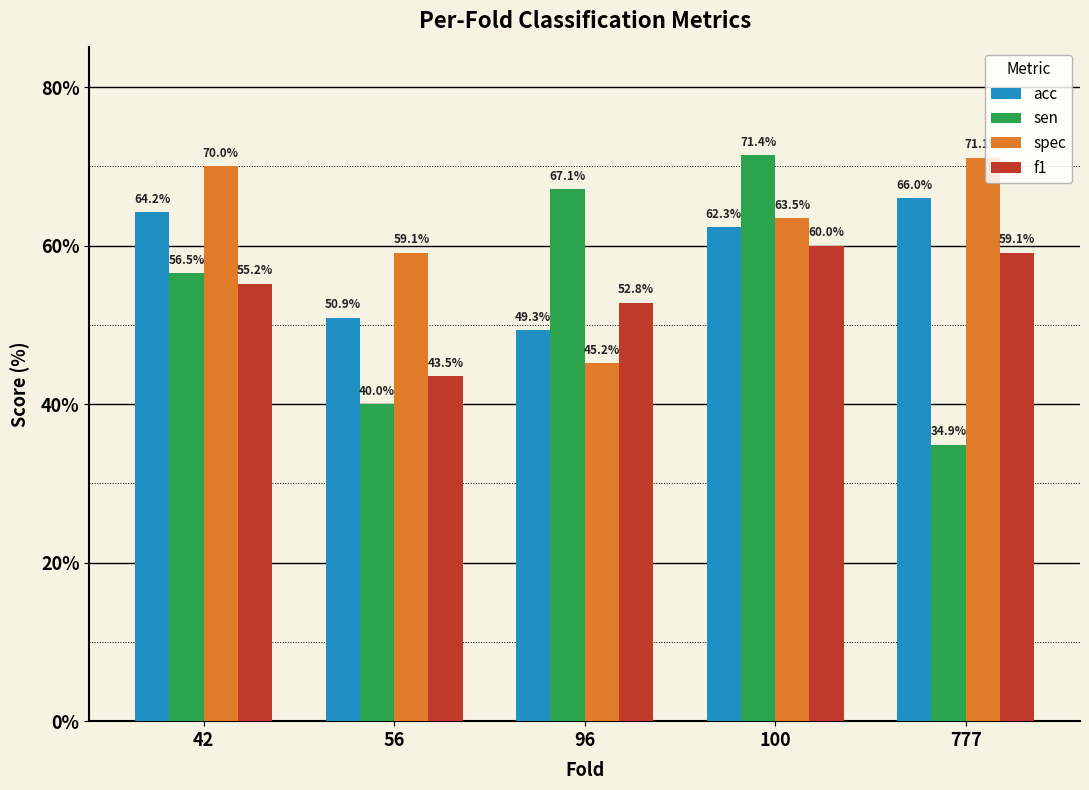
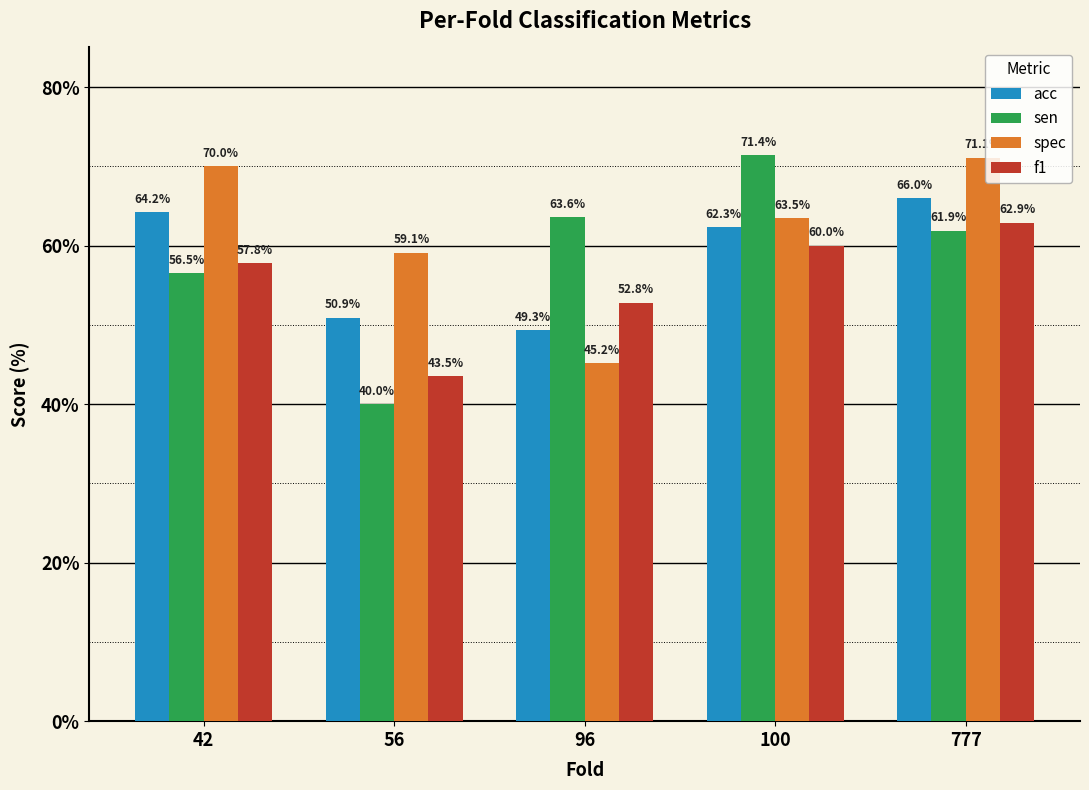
  {
    "acc": {
      "42": "64.2%",
      "56": "50.9%",
      "96": "49.3%",
      "100": "62.3%",
      "777": "66.0%"
    },
    "sen": {
      "42": "56.5%",
      "56": "40.0%",
-     "96": "67.1%",
+     "96": "63.6%",
      "100": "71.4%",
-     "777": "34.9%"
+     "777": "61.9%"
    },
    "spec": {
      "42": "70.0%",
      "56": "59.1%",
      "96": "45.2%",
      "100": "63.5%"
    },
    "f1": {
-     "42": "55.2%",
+     "42": "57.8%",
      "56": "43.5%",
      "96": "52.8%",
      "100": "60.0%",
-     "777": "59.1%"
+     "777": "62.9%"
    }
  }
